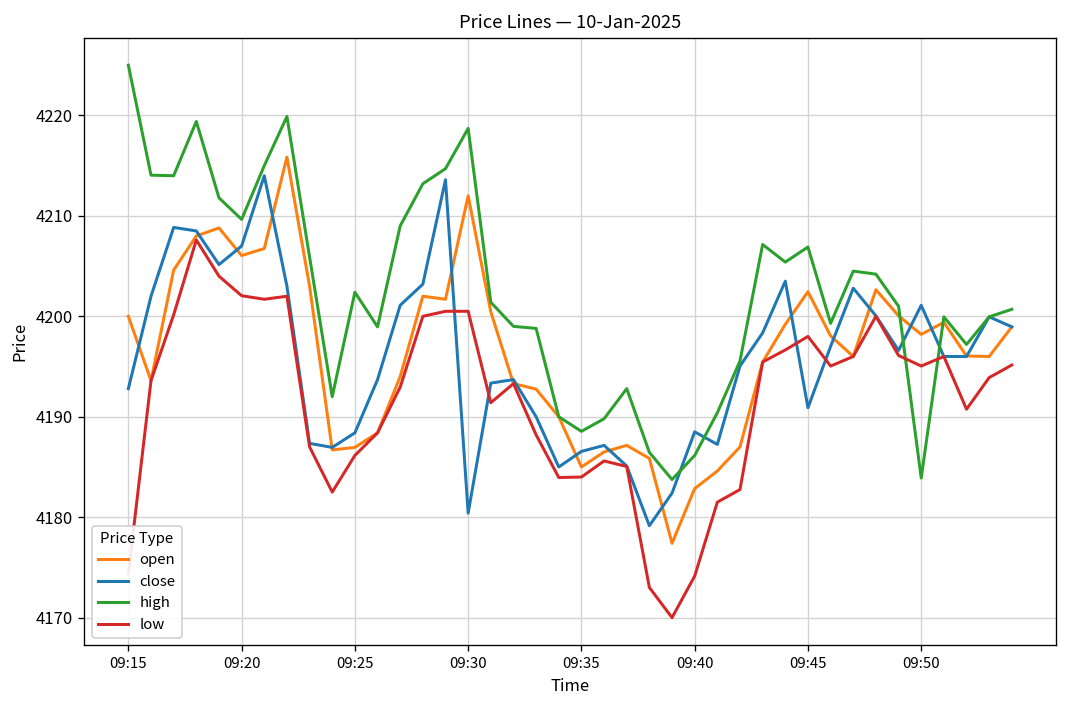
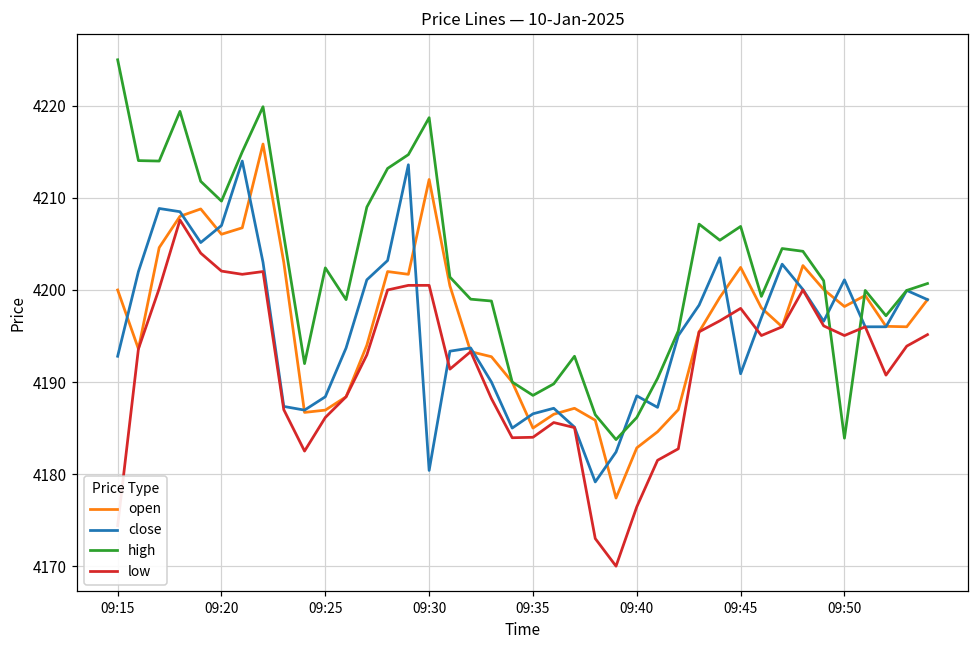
  {
    "open": {
      "09:15": 4200,
      "09:20": 4206,
      "09:25": 4187,
      "09:30": 4212,
      "09:35": 4185,
      "09:40": 4183,
      "09:45": 4202,
      "09:50": 4198
    },
    "close": {
      "09:15": 4193,
      "09:20": 4207,
      "09:25": 4188,
      "09:30": 4180,
      "09:35": 4187,
      "09:40": 4189,
      "09:45": 4191,
      "09:50": 4201
    },
    "high": {
      "09:15": 4225,
      "09:20": 4210,
      "09:25": 4202,
      "09:30": 4219,
      "09:35": 4189,
      "09:40": 4186,
      "09:45": 4207,
      "09:50": 4184
    },
    "low": {
      "09:20": 4202,
      "09:25": 4186,
      "09:30": 4201,
      "09:35": 4184,
-     "09:40": 4174,
+     "09:40": 4176,
      "09:45": 4198,
      "09:50": 4195
    }
  }
